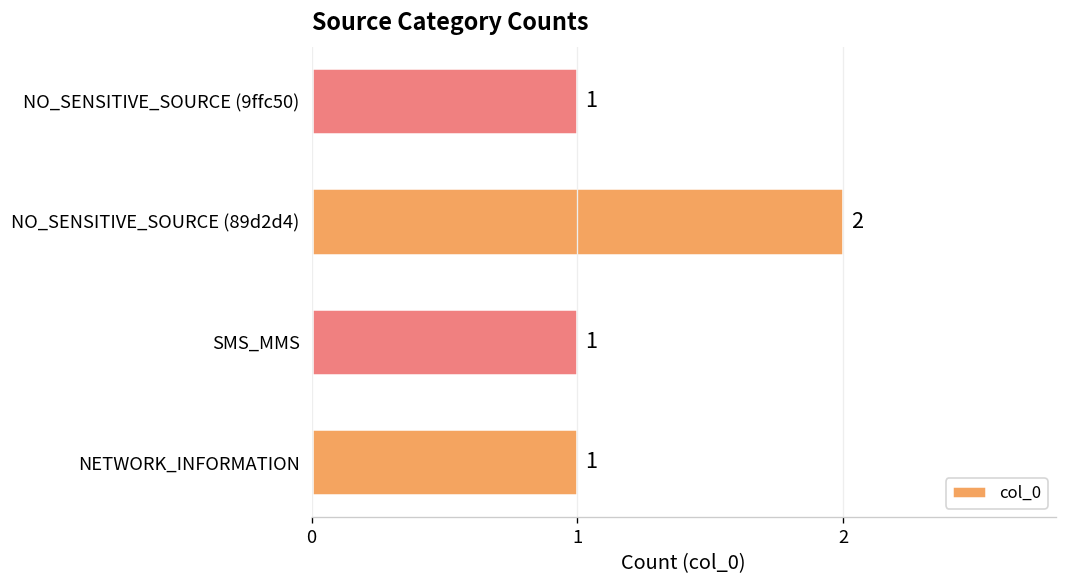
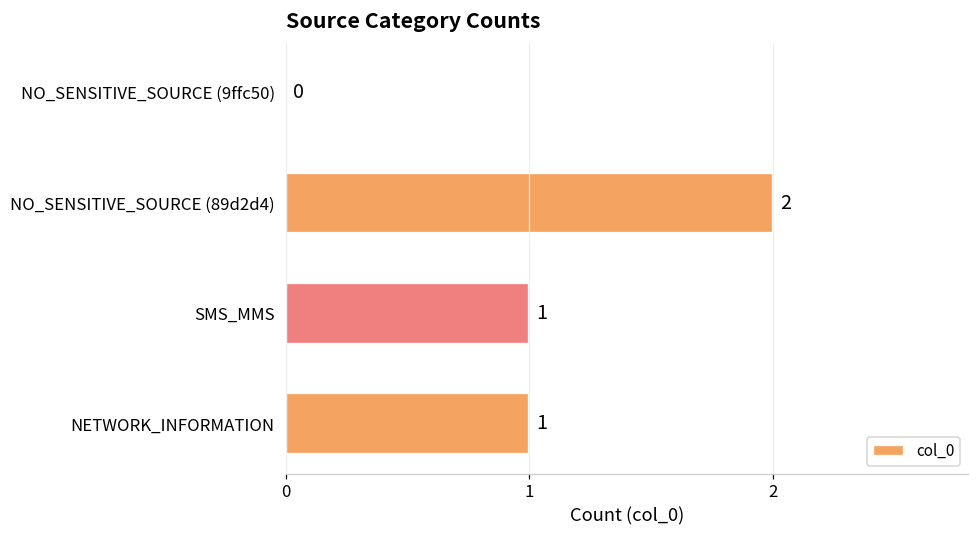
  {
-   "NO_SENSITIVE_SOURCE (9ffc50)": 1,
+   "NO_SENSITIVE_SOURCE (9ffc50)": 0,
    "NO_SENSITIVE_SOURCE (89d2d4)": 2,
    "SMS_MMS": 1,
    "NETWORK_INFORMATION": 1
  }
